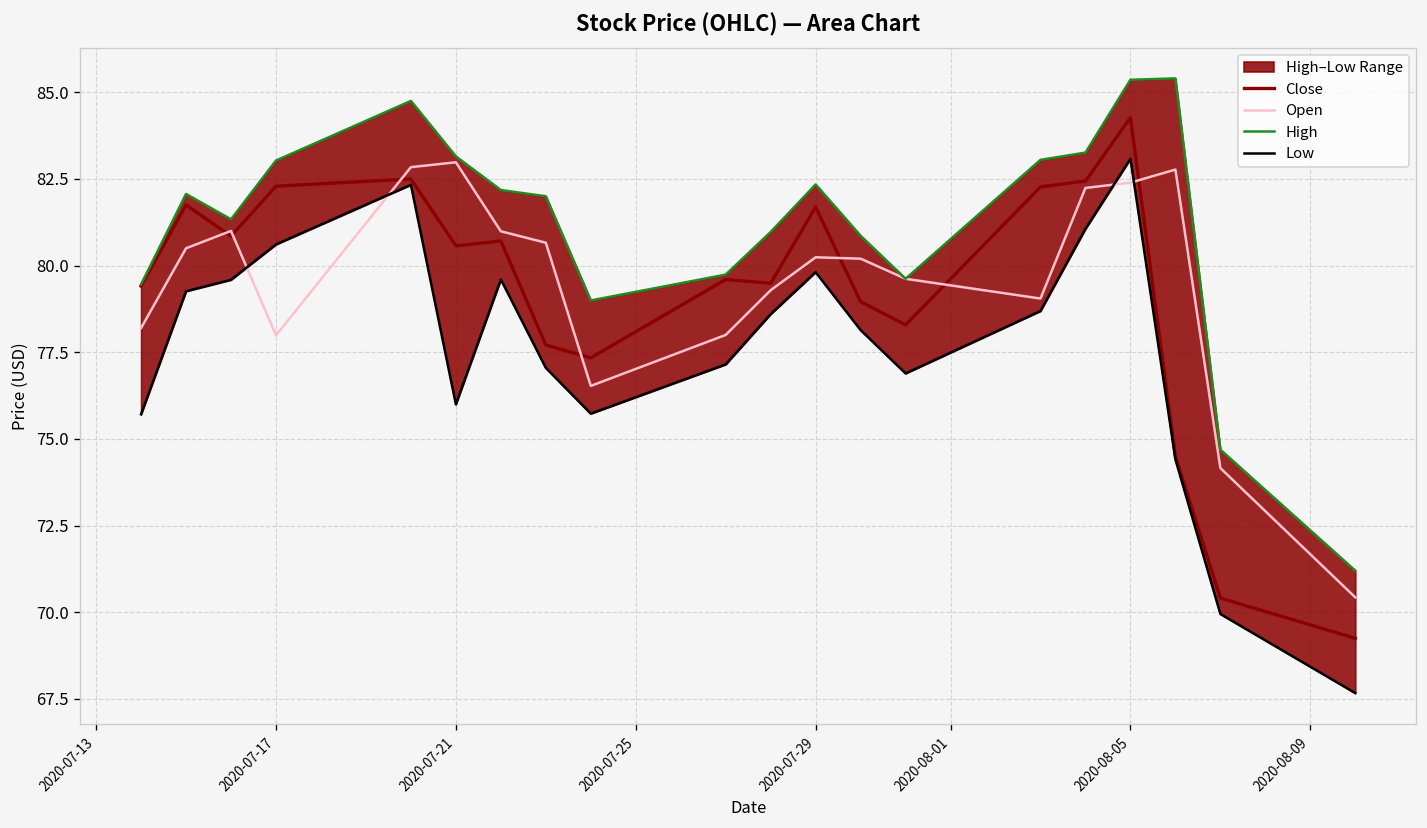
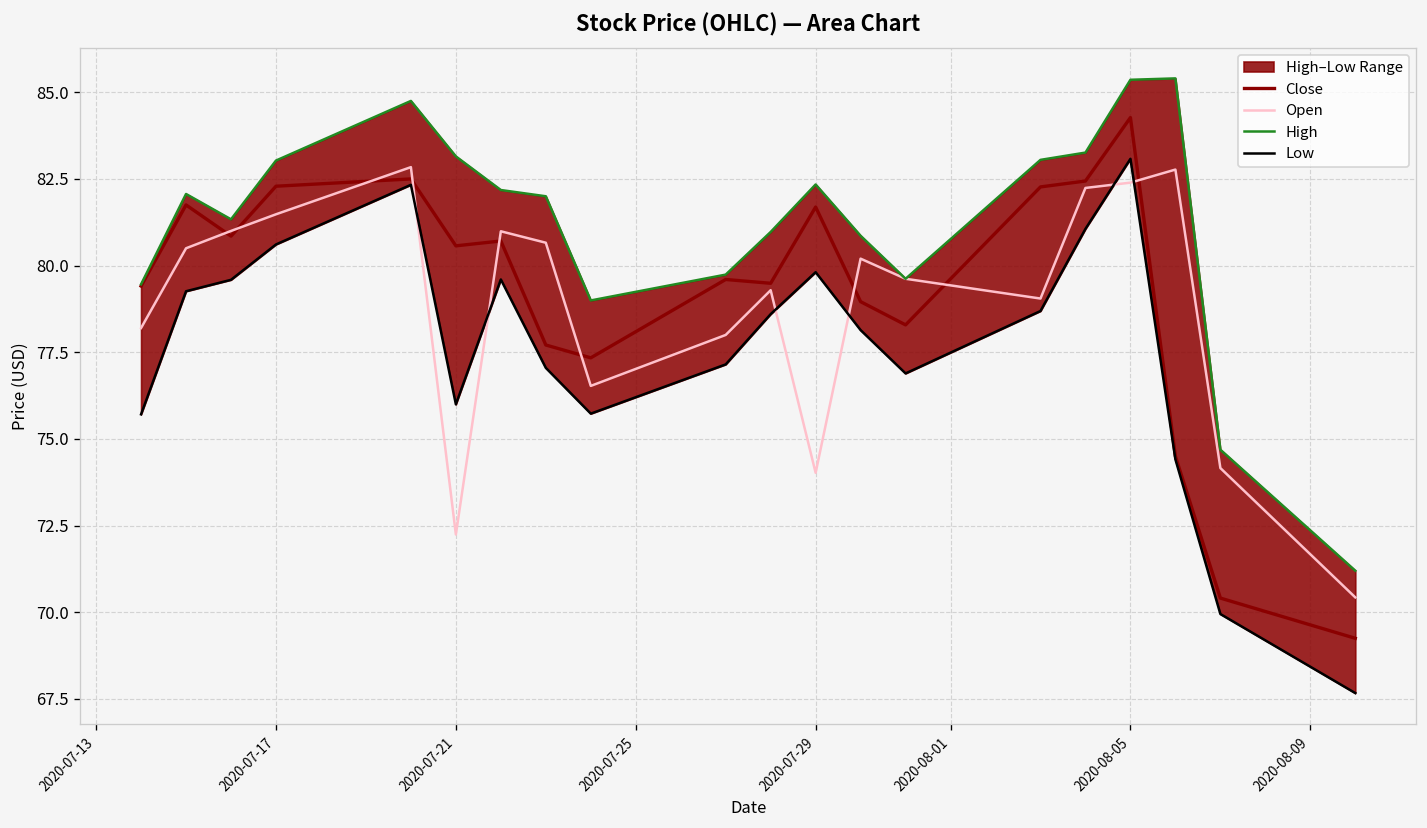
  {
    "Open": {
-     "2020-07-17": 78.0,
-     "2020-07-21": 83.0,
-     "2020-07-29": 80.2,
+     "2020-07-17": 81.5,
+     "2020-07-21": 72.2,
+     "2020-07-29": 74.0,
      "2020-08-05": 82.4
    },
    "Low": {
      "2020-07-17": 80.6,
      "2020-07-21": 76.0,
      "2020-07-29": 79.8,
      "2020-08-05": 83.1
    }
  }
